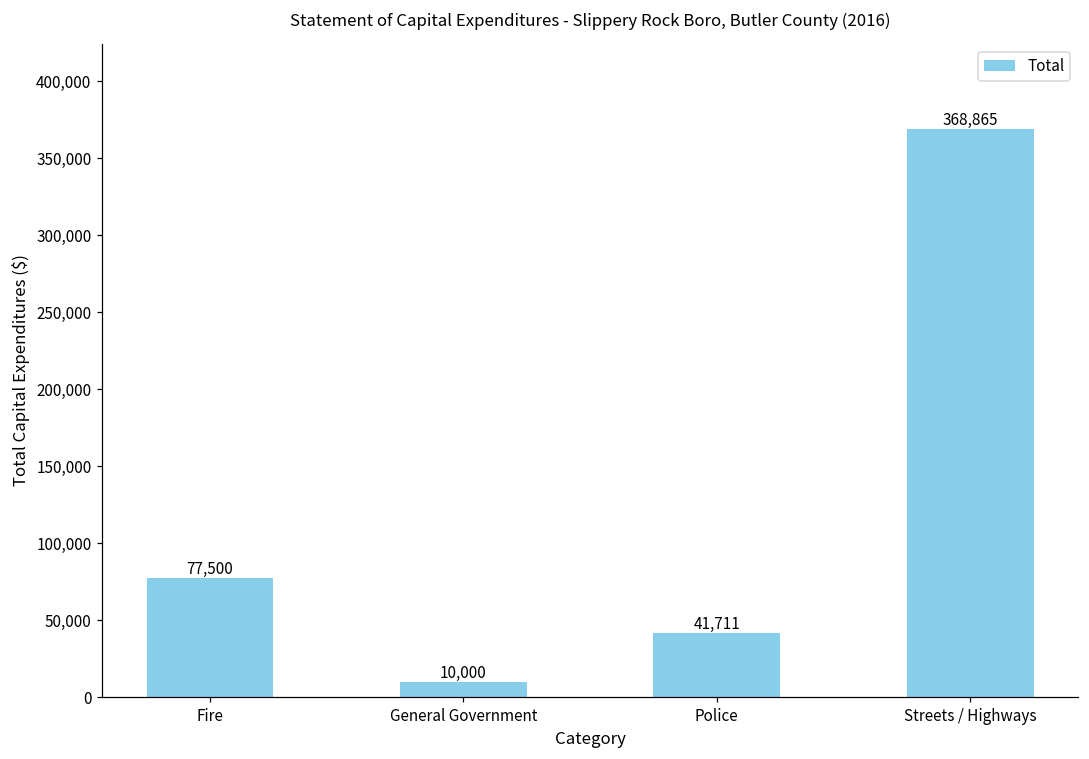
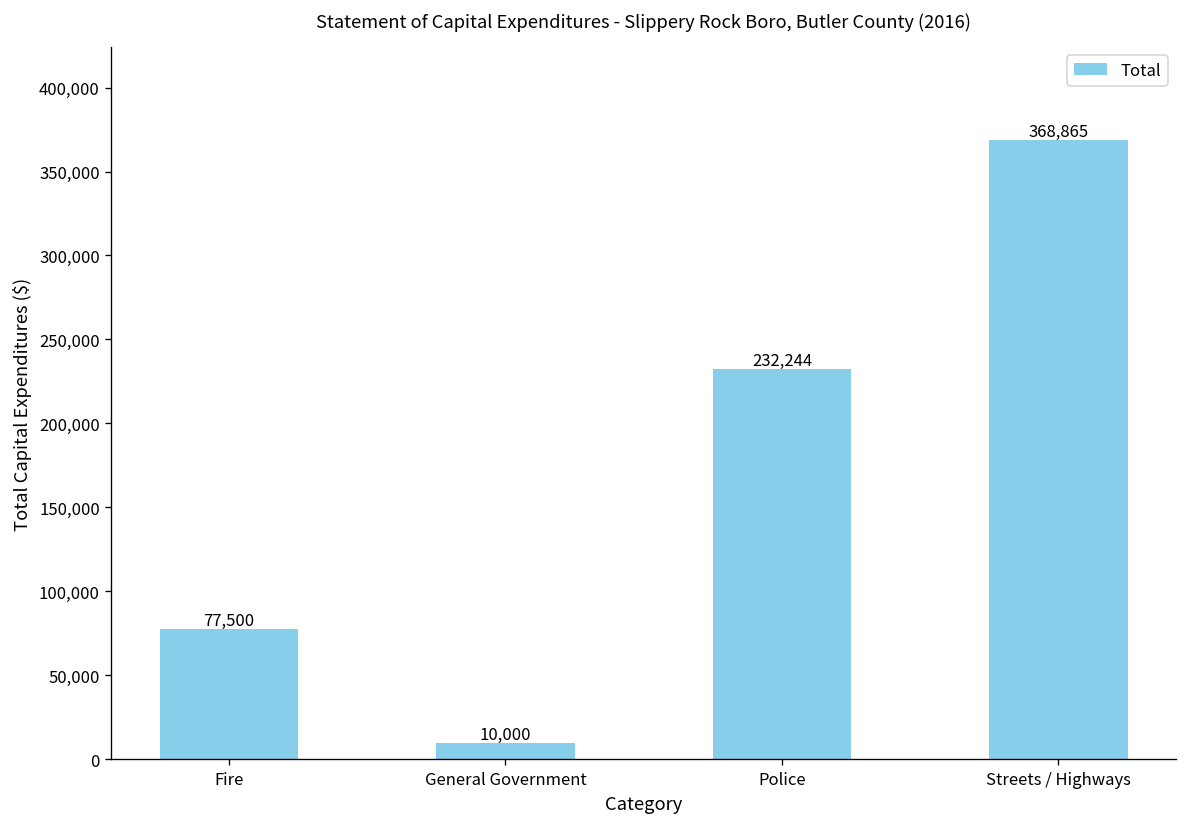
  {
    "Fire": "77,500",
    "General Government": "10,000",
-   "Police": "41,711",
+   "Police": "232,244",
    "Streets / Highways": "368,865"
  }
